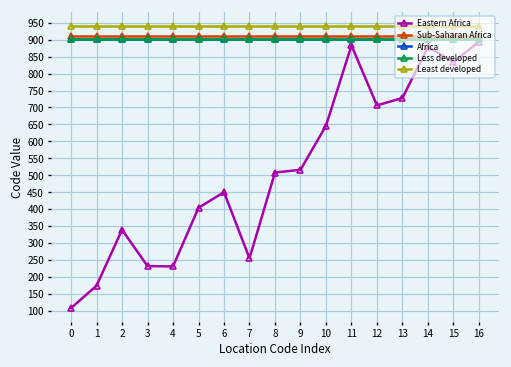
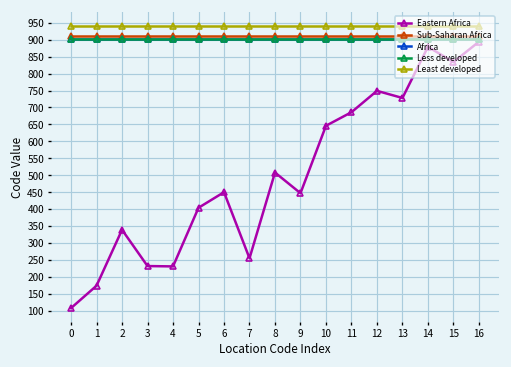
  {
    "Eastern Africa": {
      "0": 110,
      "1": 170,
      "2": 340,
      "3": 230,
      "4": 230,
      "5": 400,
      "6": 450,
      "7": 260,
      "8": 510,
-     "9": 520,
+     "9": 450,
      "10": 650,
-     "11": 880,
-     "12": 710,
+     "11": 690,
+     "12": 750,
      "13": 730
    },
    "Least developed": {
      "0": 940,
      "1": 940,
      "2": 940,
      "3": 940,
      "4": 940,
      "5": 940,
      "6": 940,
      "7": 940,
      "8": 940,
      "9": 940,
      "10": 940,
      "11": 940,
      "12": 940
    }
  }
